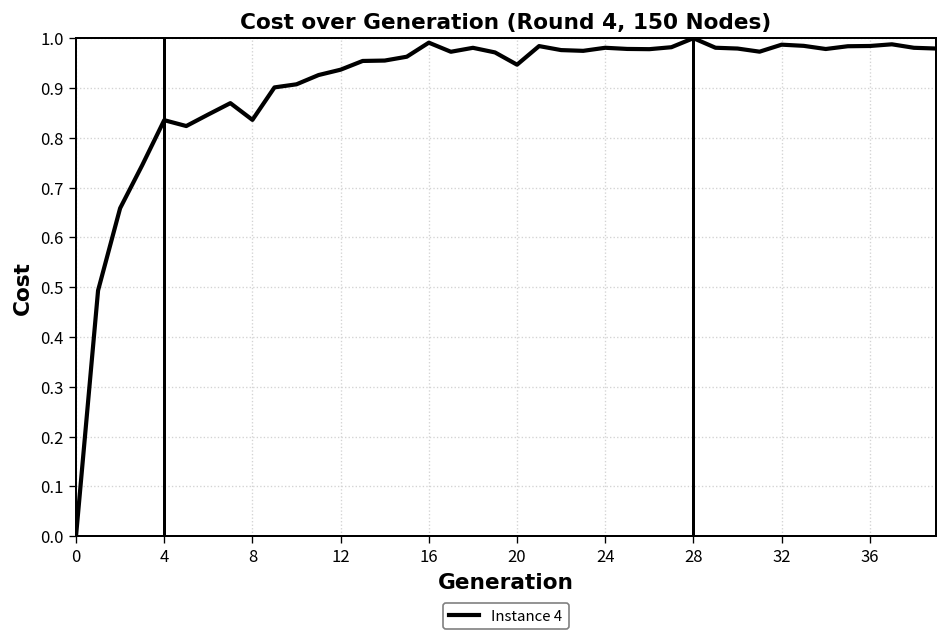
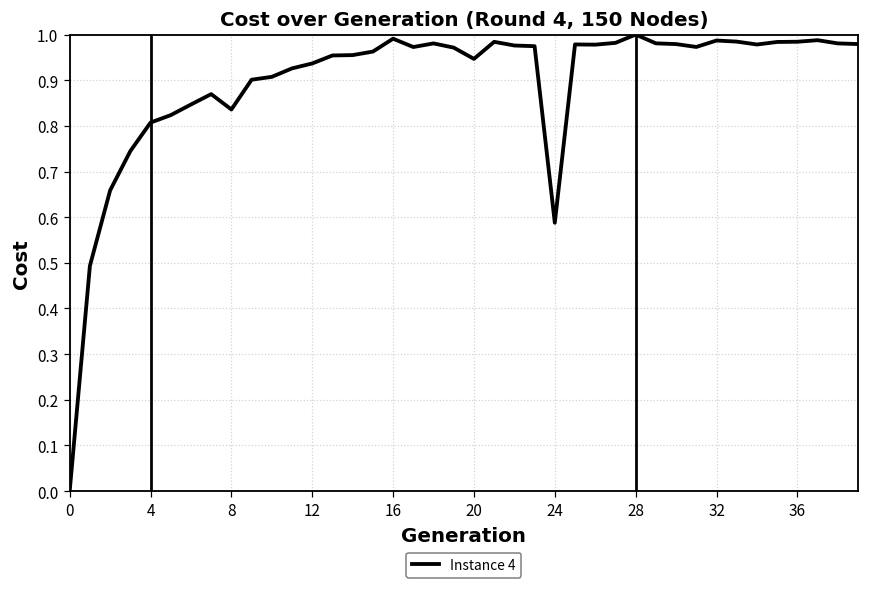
  {
    "0": 0.00,
-   "4": 0.84,
+   "4": 0.81,
    "8": 0.84,
    "12": 0.94,
    "16": 0.99,
    "20": 0.95,
-   "24": 0.98,
+   "24": 0.59,
    "28": 1.00,
    "32": 0.99,
    "36": 0.98
  }
